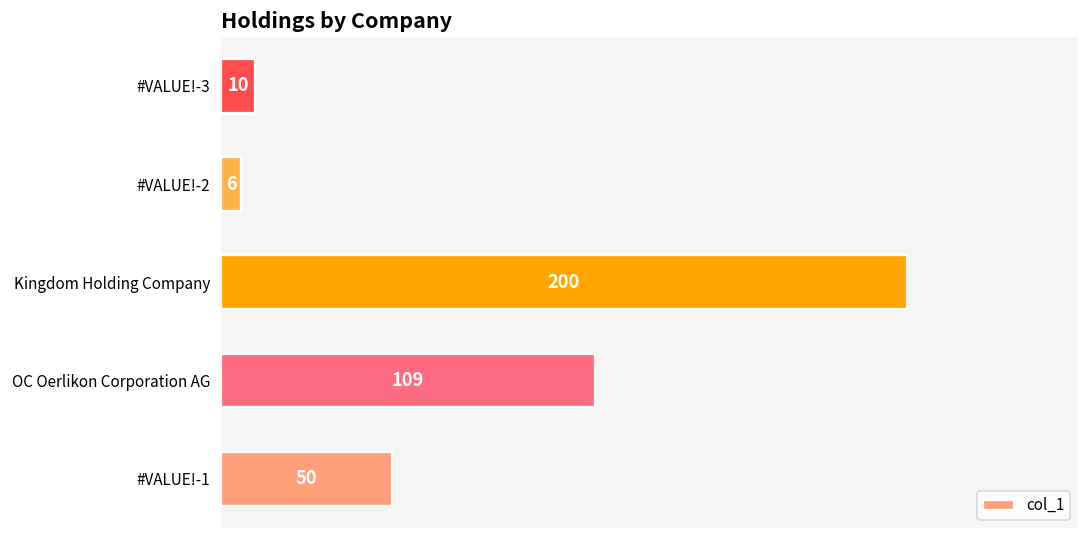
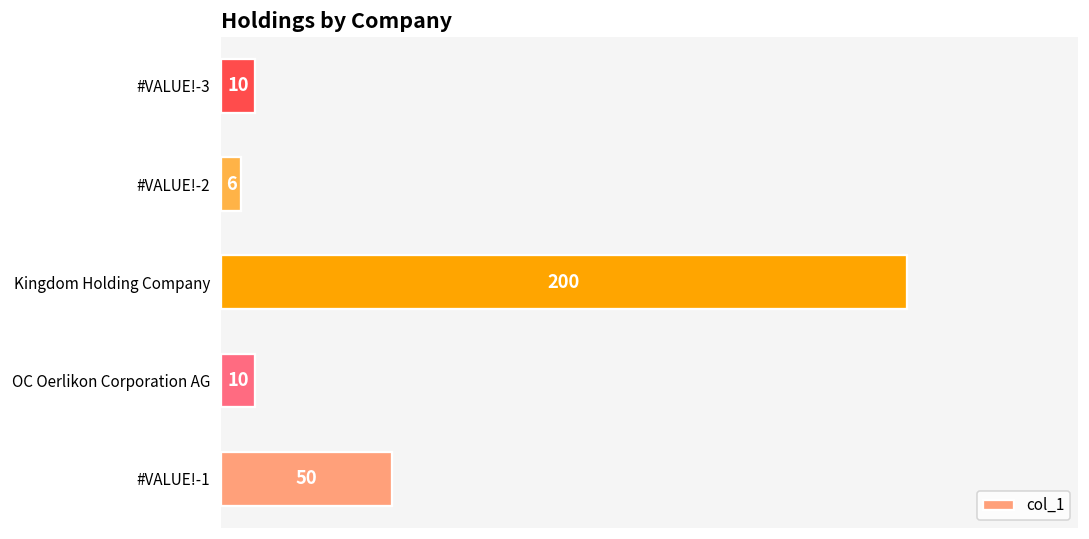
  {
    "#VALUE!-3": 10,
    "#VALUE!-2": 6,
    "Kingdom Holding Company": 200,
-   "OC Oerlikon Corporation AG": 109,
+   "OC Oerlikon Corporation AG": 10,
    "#VALUE!-1": 50
  }
